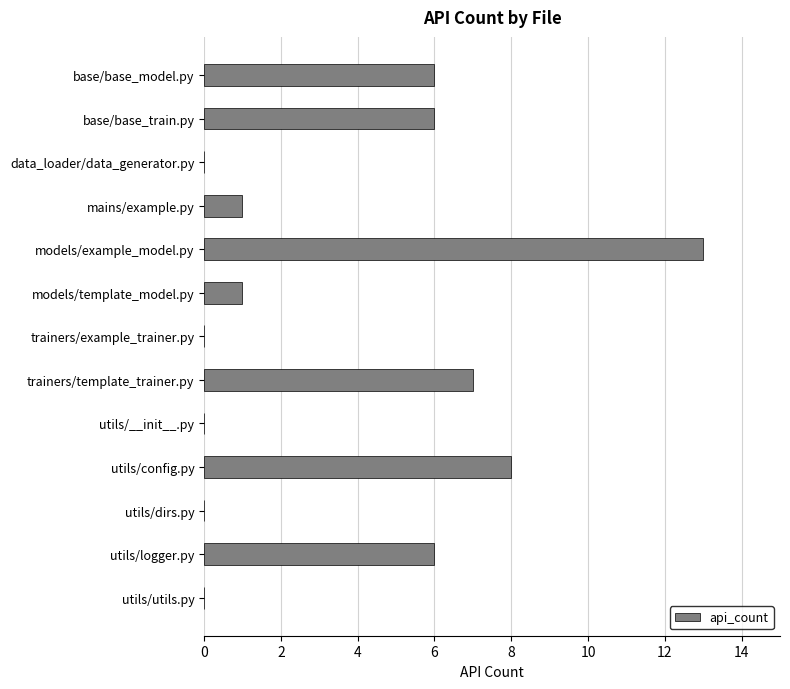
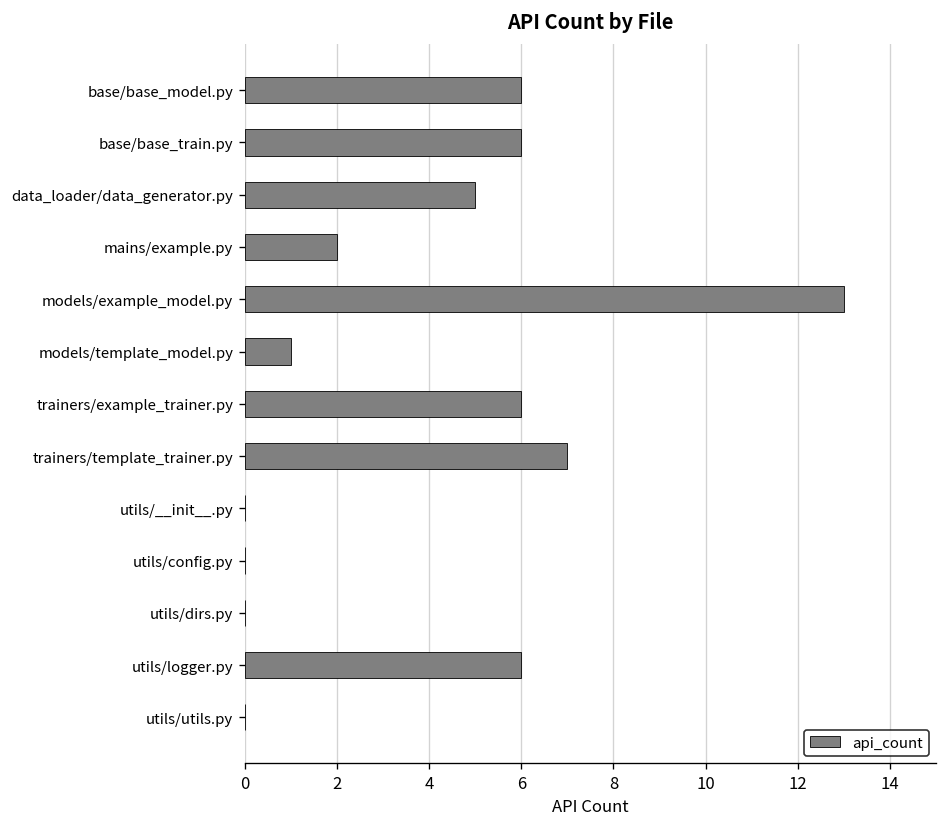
  {
    "base/base_model.py": 6,
    "base/base_train.py": 6,
-   "data_loader/data_generator.py": 0,
-   "mains/example.py": 1,
+   "data_loader/data_generator.py": 5,
+   "mains/example.py": 2,
    "models/example_model.py": 13,
    "models/template_model.py": 1,
-   "trainers/example_trainer.py": 0,
+   "trainers/example_trainer.py": 6,
    "trainers/template_trainer.py": 7,
    "utils/__init__.py": 0,
-   "utils/config.py": 8,
+   "utils/config.py": 0,
    "utils/dirs.py": 0,
    "utils/logger.py": 6,
    "utils/utils.py": 0
  }
